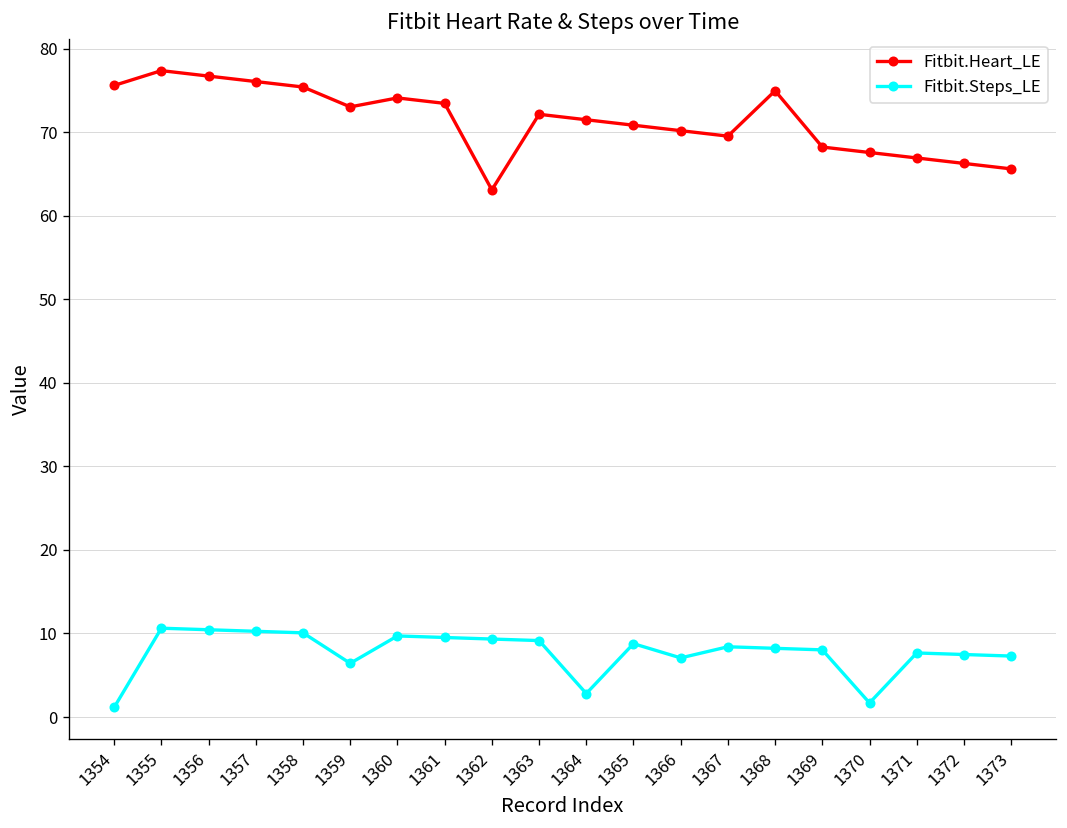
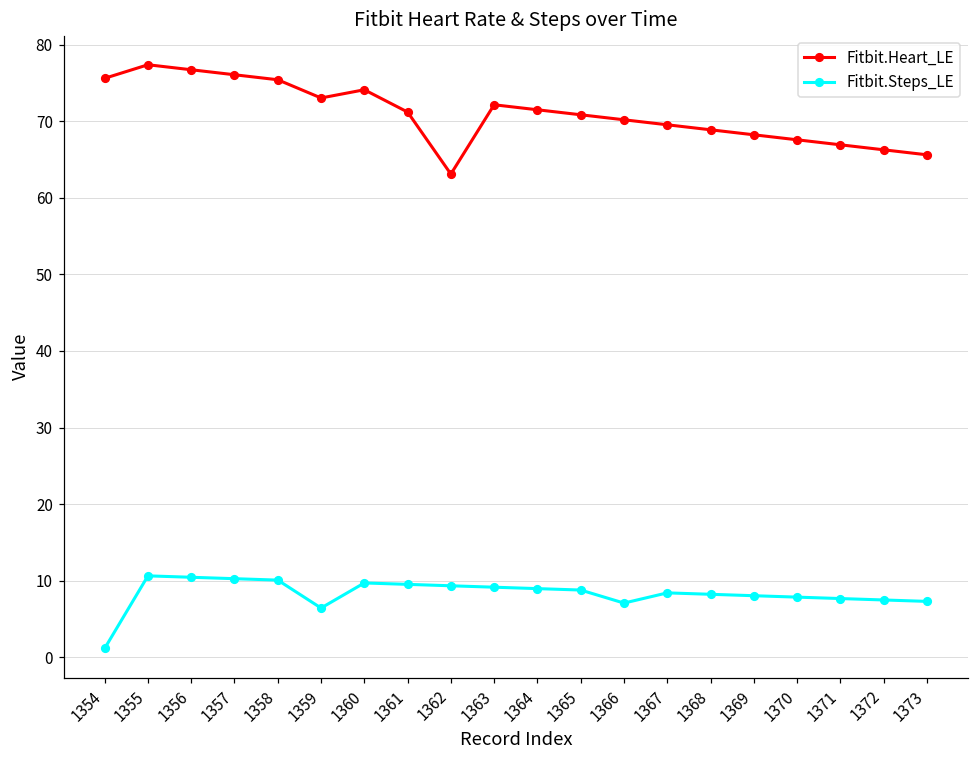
  {
    "Fitbit.Heart_LE": {
      "1354": 76,
      "1355": 77,
      "1356": 77,
      "1357": 76,
      "1358": 75,
      "1359": 73,
      "1360": 74,
-     "1361": 73,
+     "1361": 71,
      "1362": 63,
      "1363": 72,
      "1364": 71,
      "1365": 71,
      "1366": 70,
      "1367": 70,
-     "1368": 75,
+     "1368": 69,
      "1369": 68,
      "1370": 68,
      "1371": 67,
      "1372": 66,
      "1373": 66
    },
    "Fitbit.Steps_LE": {
      "1354": 1,
      "1355": 11,
      "1356": 10,
      "1357": 10,
      "1358": 10,
      "1359": 6,
      "1360": 10,
      "1361": 10,
      "1362": 9,
      "1363": 9,
-     "1364": 3,
+     "1364": 9,
      "1365": 9,
      "1366": 7,
      "1367": 8,
      "1368": 8,
      "1369": 8,
-     "1370": 2,
+     "1370": 8,
      "1371": 8,
      "1372": 7,
      "1373": 7
    }
  }
